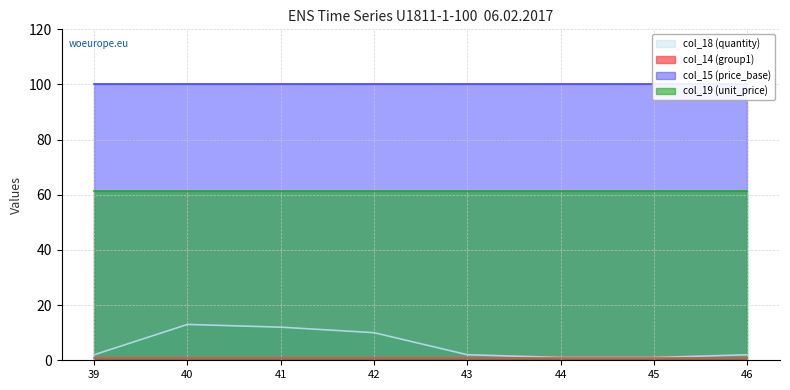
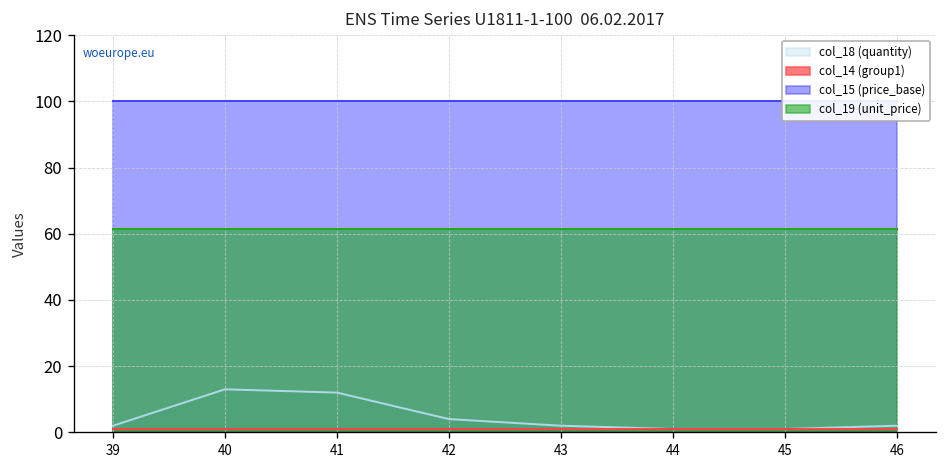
  {
    "col_18 (quantity)": {
      "39": 2,
      "40": 13,
      "41": 12,
-     "42": 10,
+     "42": 4,
      "43": 2,
      "46": 2
    },
    "col_14 (group1)": {
      "39": 1,
      "40": 1,
      "41": 1,
      "42": 1,
      "43": 1,
      "46": 1
    },
    "col_15 (price_base)": {
      "39": 100,
      "40": 100,
      "41": 100,
      "42": 100,
      "43": 100,
      "44": 100
    },
    "col_19 (unit_price)": {
      "39": 61,
      "40": 61,
      "41": 61,
      "42": 61,
      "43": 61,
      "44": 61,
      "45": 61,
      "46": 61
    }
  }
